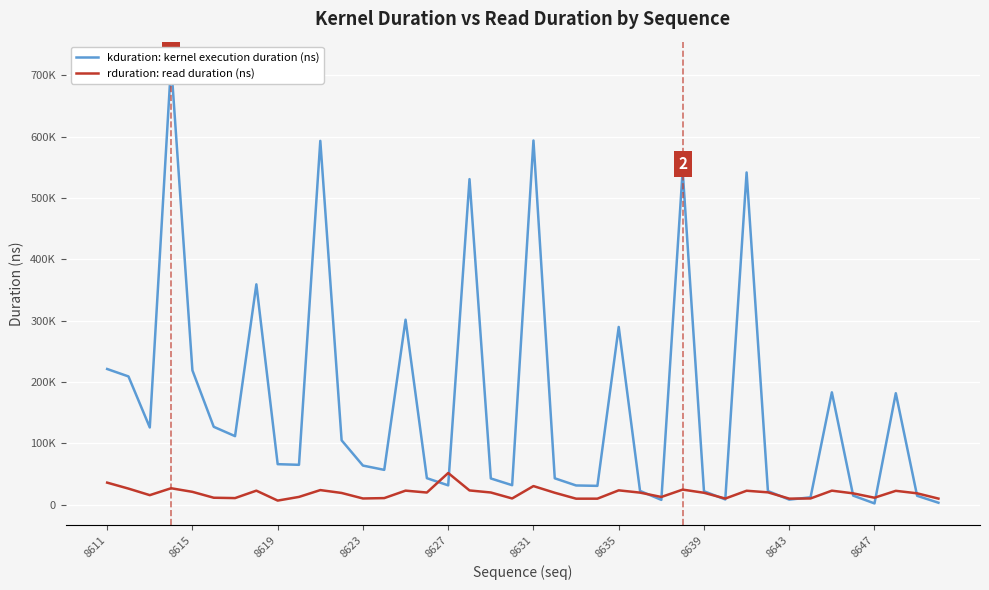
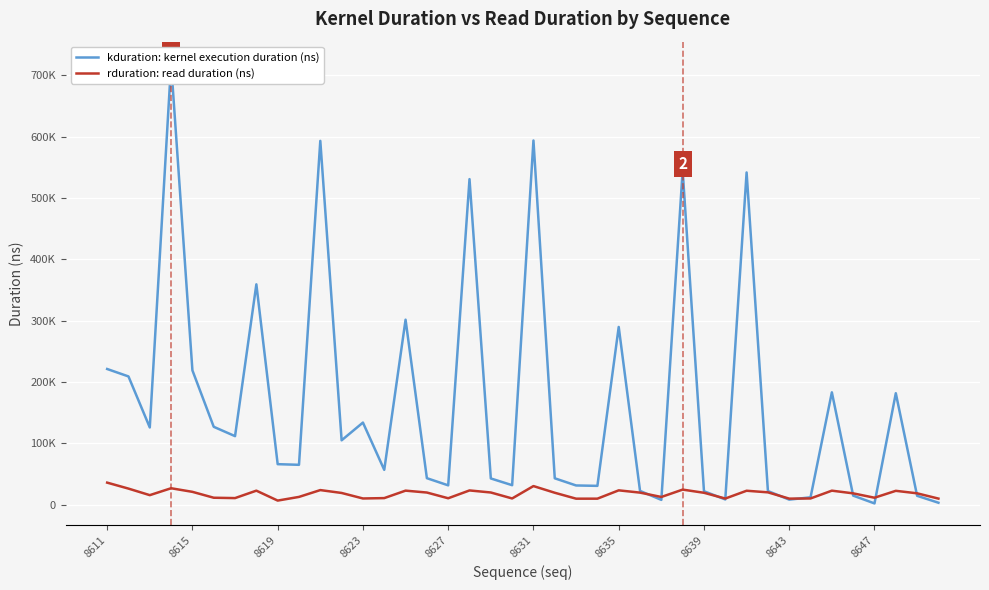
  {
    "kduration: kernel execution duration (ns)": {
      "8611": 220000,
      "8615": 220000,
      "8619": 70000,
-     "8623": 60000,
+     "8623": 130000,
      "8627": 30000,
      "8631": 590000,
      "8635": 290000,
      "8647": 0
    },
    "rduration: read duration (ns)": {
      "8611": 40000,
      "8615": 20000,
      "8619": 10000,
      "8623": 10000,
-     "8627": 50000,
+     "8627": 10000,
      "8631": 30000,
      "8635": 20000,
      "8647": 10000
    }
  }
